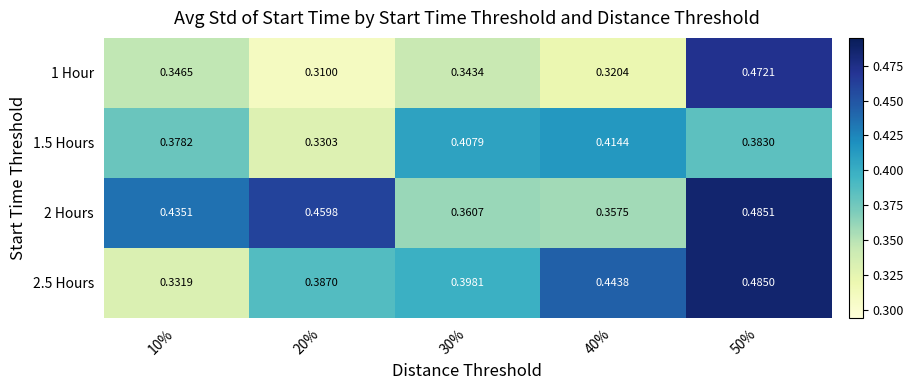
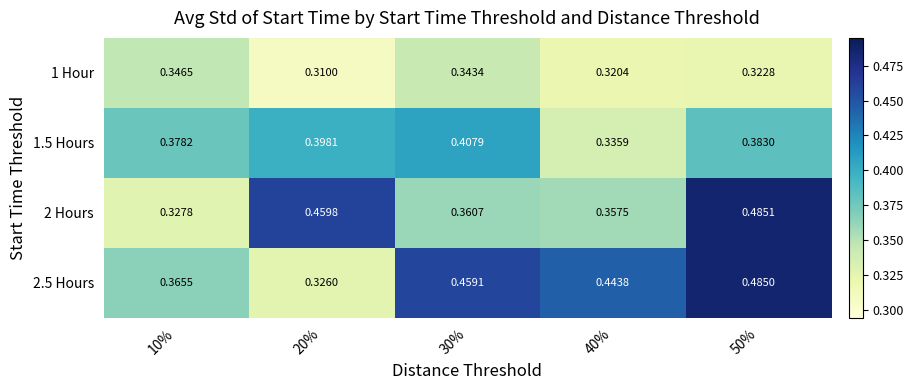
  {
    "1 Hour": {
      "10%": 0.3465,
      "20%": 0.3100,
      "30%": 0.3434,
      "40%": 0.3204,
-     "50%": 0.4721
+     "50%": 0.3228
    },
    "1.5 Hours": {
      "10%": 0.3782,
-     "20%": 0.3303,
+     "20%": 0.3981,
      "30%": 0.4079,
-     "40%": 0.4144,
+     "40%": 0.3359,
      "50%": 0.3830
    },
    "2 Hours": {
-     "10%": 0.4351,
+     "10%": 0.3278,
      "20%": 0.4598,
      "30%": 0.3607,
      "40%": 0.3575,
      "50%": 0.4851
    },
    "2.5 Hours": {
-     "10%": 0.3319,
-     "20%": 0.3870,
-     "30%": 0.3981,
+     "10%": 0.3655,
+     "20%": 0.3260,
+     "30%": 0.4591,
      "40%": 0.4438,
      "50%": 0.4850
    }
  }
